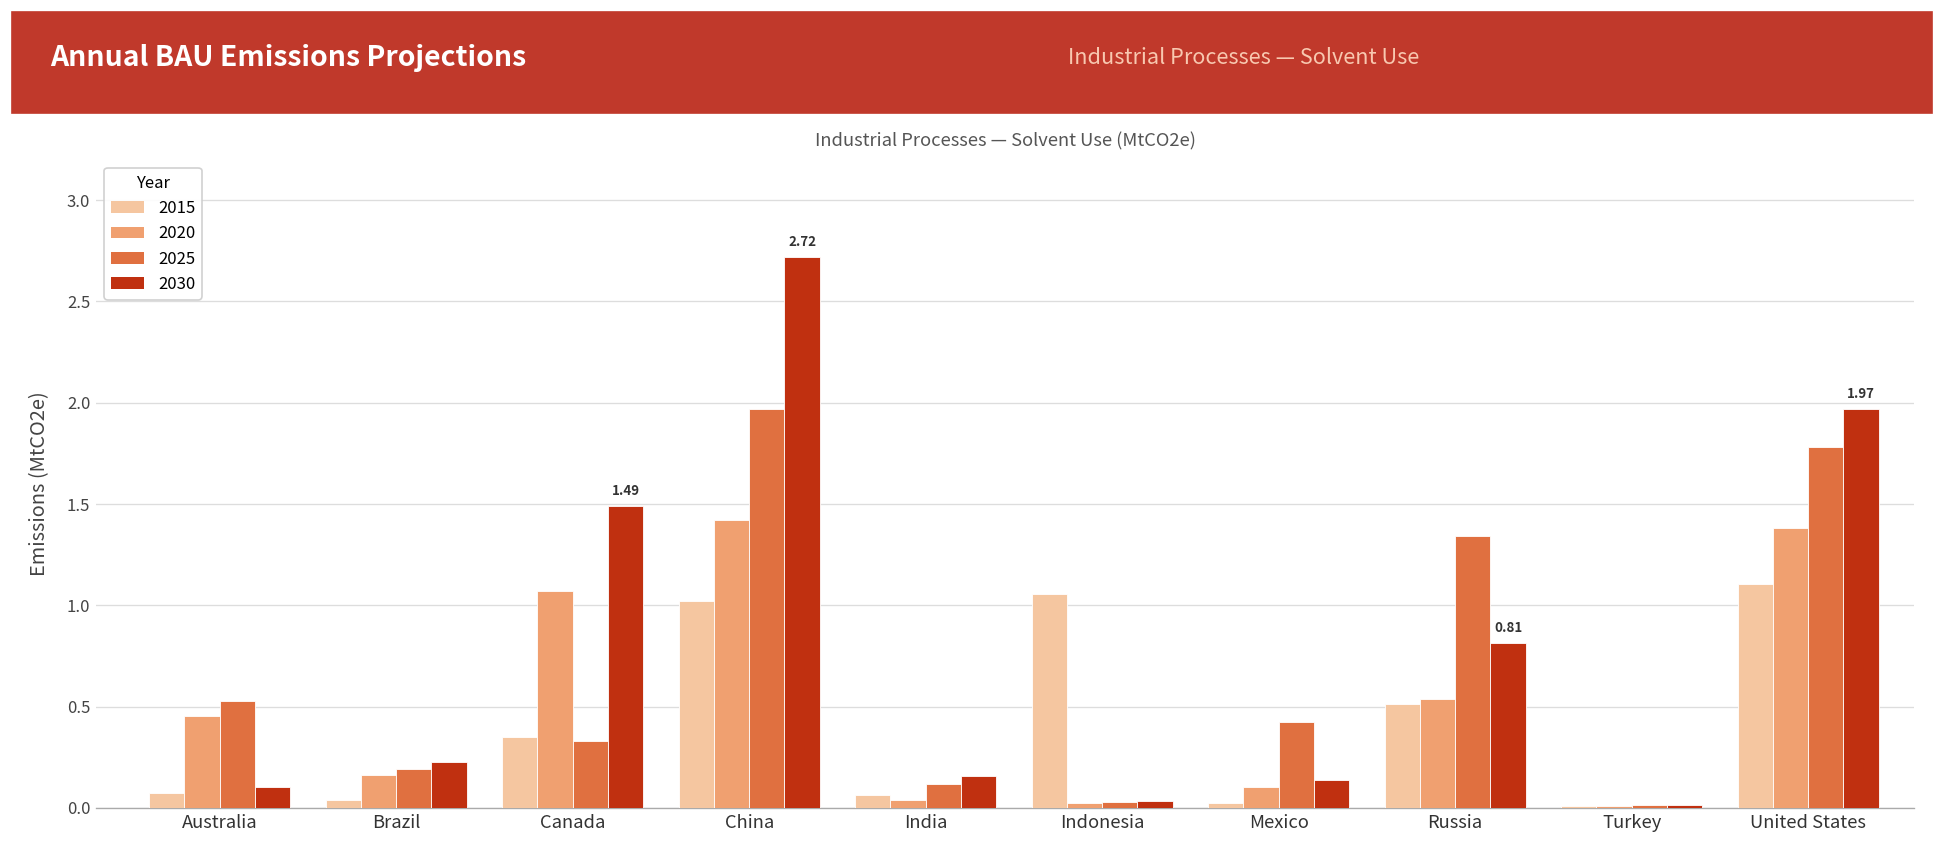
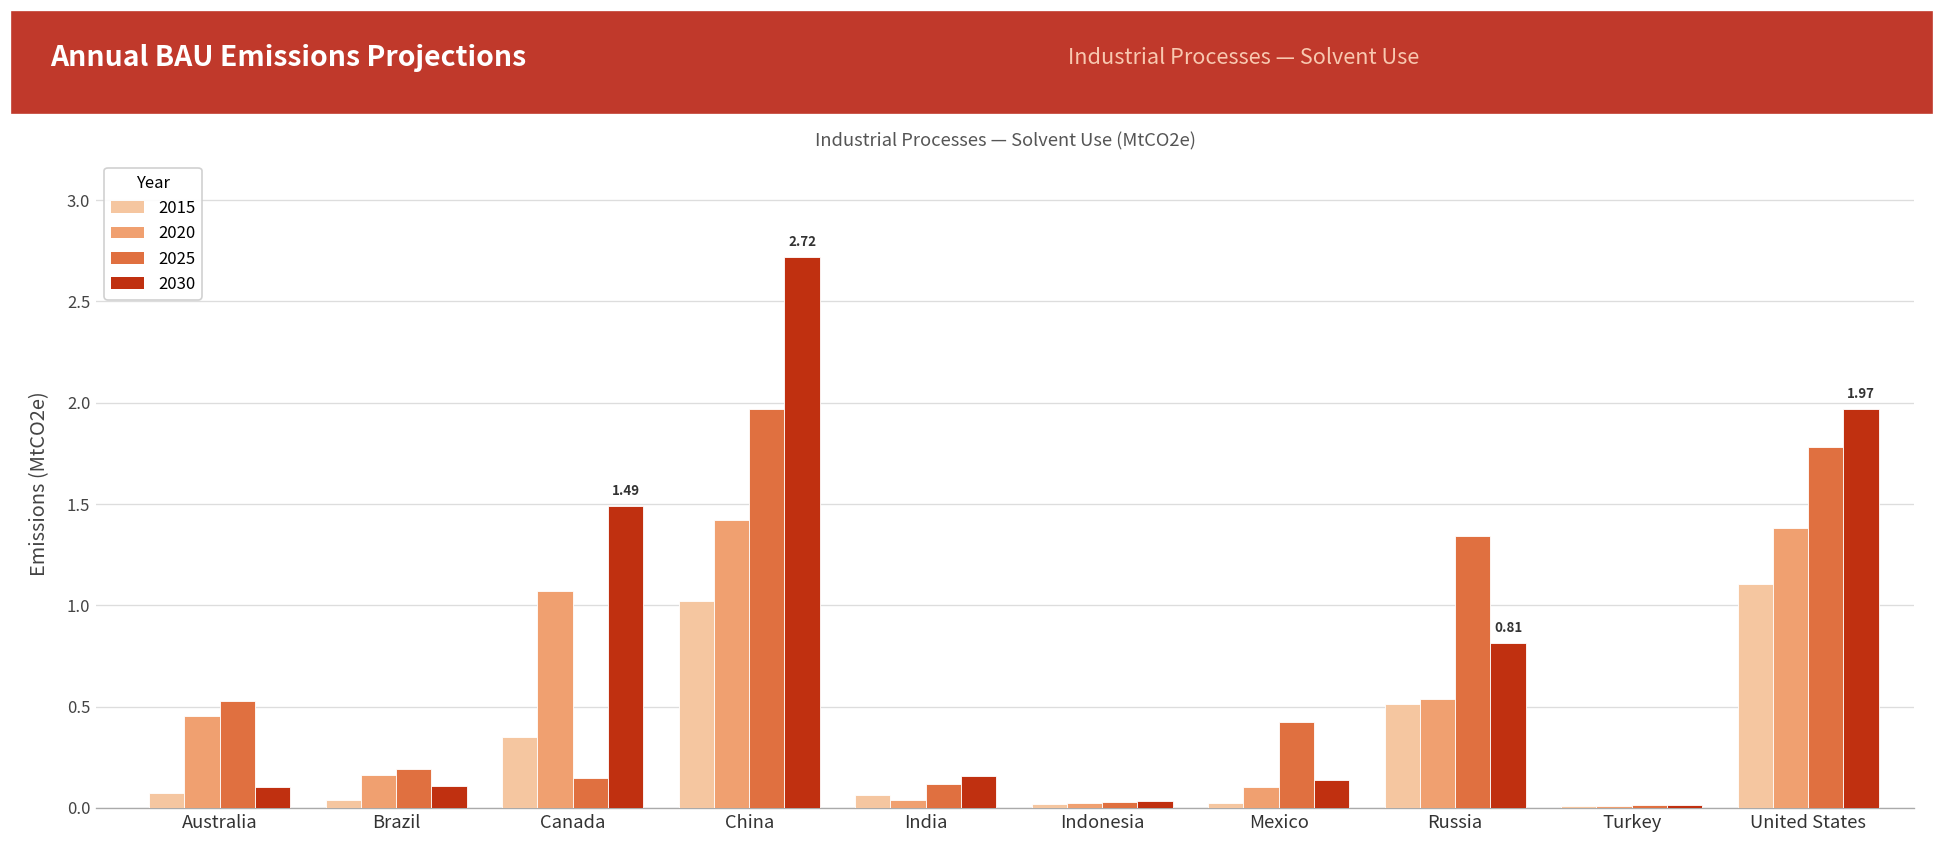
  {
    "2015": {
      "Australia": 0.07,
      "Brazil": 0.04,
      "Canada": 0.35,
      "China": 1.02,
      "India": 0.06,
-     "Indonesia": 1.06,
+     "Indonesia": 0.02,
      "Mexico": 0.02,
      "Russia": 0.51,
      "United States": 1.11
    },
    "2020": {
      "Australia": 0.45,
      "Brazil": 0.16,
      "Canada": 1.07,
      "China": 1.42,
      "India": 0.04,
      "Indonesia": 0.02,
      "Mexico": 0.10,
      "Russia": 0.54,
      "United States": 1.38
    },
    "2025": {
      "Australia": 0.53,
      "Brazil": 0.19,
-     "Canada": 0.33,
+     "Canada": 0.15,
      "China": 1.97,
      "India": 0.12,
      "Indonesia": 0.03,
      "Mexico": 0.42,
      "Russia": 1.34,
      "United States": 1.78
    },
    "2030": {
      "Australia": 0.10,
-     "Brazil": 0.22,
+     "Brazil": 0.11,
      "India": 0.16,
      "Indonesia": 0.04,
      "Mexico": 0.14,
      "Turkey": 0.01
    }
  }
